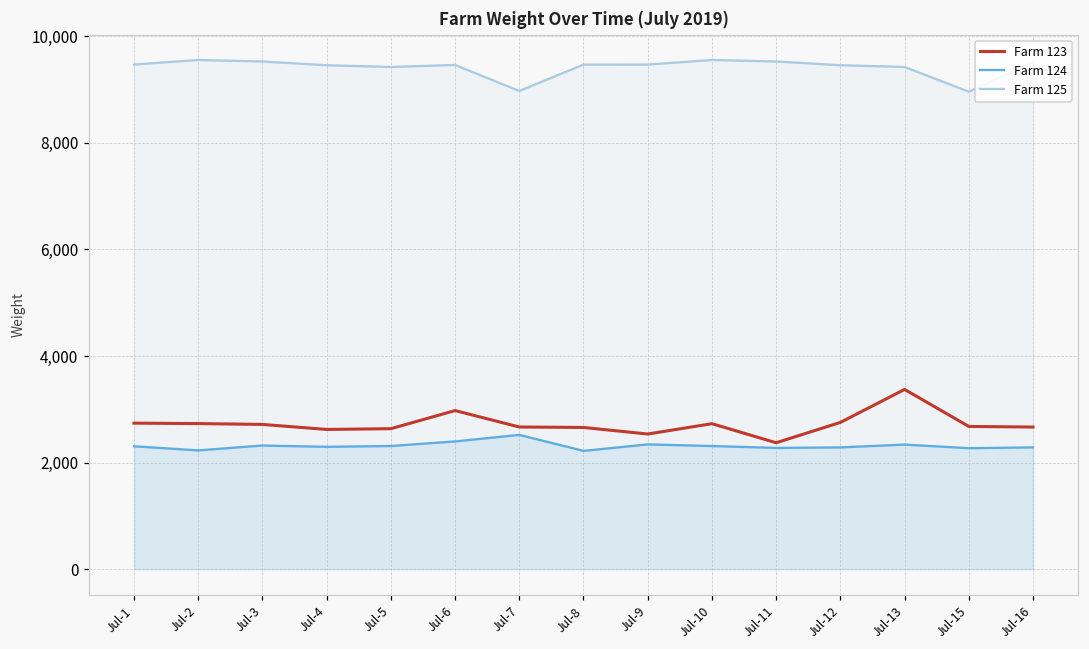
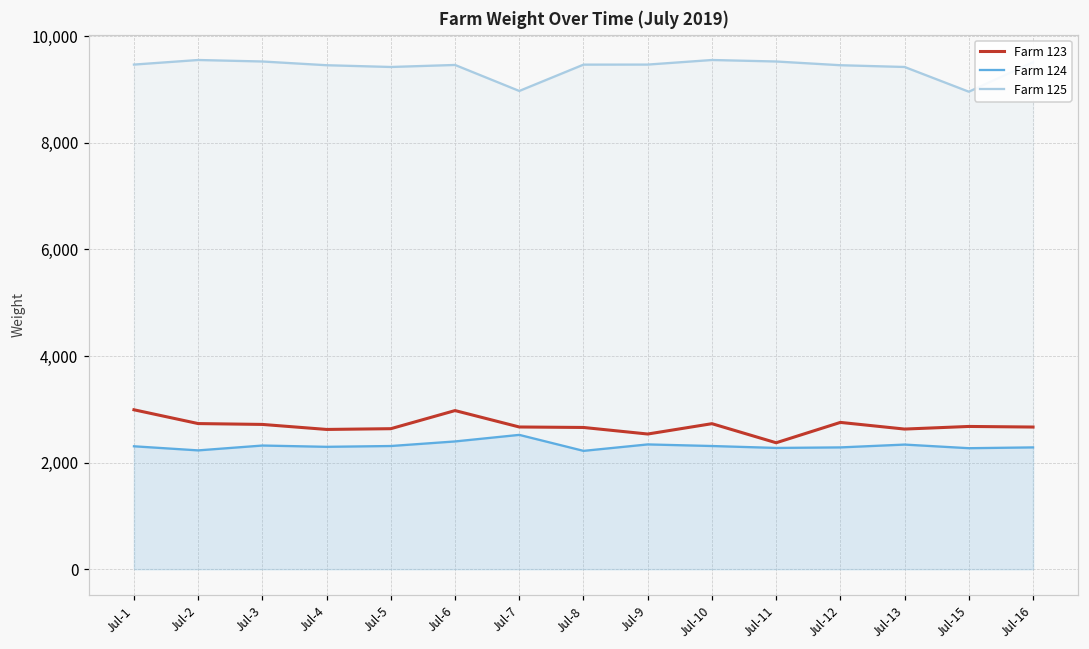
  {
    "Farm 123": {
-     "Jul-1": "2,700",
+     "Jul-1": "3,000",
      "Jul-2": "2,700",
      "Jul-3": "2,700",
      "Jul-4": "2,600",
      "Jul-5": "2,600",
      "Jul-6": "3,000",
      "Jul-7": "2,700",
      "Jul-8": "2,700",
      "Jul-9": "2,500",
      "Jul-10": "2,700",
      "Jul-11": "2,400",
      "Jul-12": "2,800",
-     "Jul-13": "3,400",
+     "Jul-13": "2,600",
      "Jul-15": "2,700",
      "Jul-16": "2,700"
    },
    "Farm 124": {
      "Jul-1": "2,300",
      "Jul-2": "2,200",
      "Jul-3": "2,300",
      "Jul-4": "2,300",
      "Jul-5": "2,300",
      "Jul-6": "2,400",
      "Jul-7": "2,500",
      "Jul-8": "2,200",
      "Jul-9": "2,300",
      "Jul-10": "2,300",
      "Jul-11": "2,300",
      "Jul-12": "2,300",
      "Jul-13": "2,300",
      "Jul-15": "2,300",
      "Jul-16": "2,300"
    },
    "Farm 125": {
      "Jul-1": "9,500",
      "Jul-2": "9,600",
      "Jul-3": "9,500",
      "Jul-4": "9,500",
      "Jul-5": "9,400",
      "Jul-6": "9,500",
      "Jul-7": "9,000",
      "Jul-8": "9,500",
      "Jul-9": "9,500",
      "Jul-10": "9,600",
      "Jul-11": "9,500",
      "Jul-12": "9,500",
      "Jul-13": "9,400",
      "Jul-15": "9,000"
    }
  }
